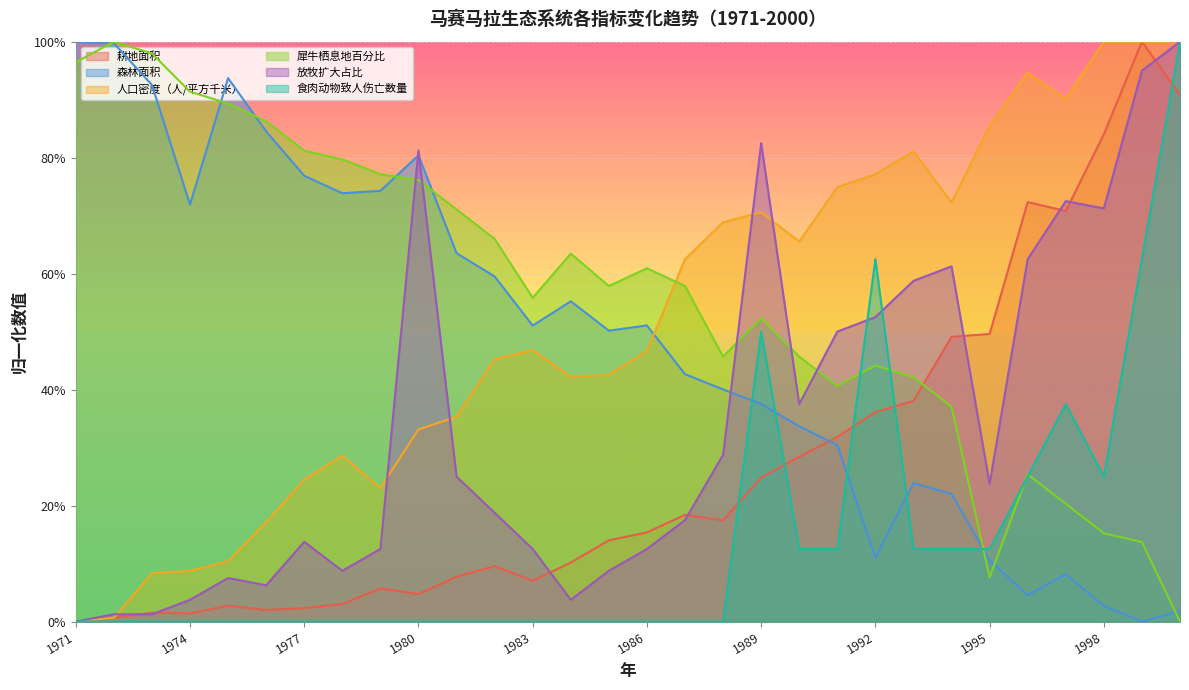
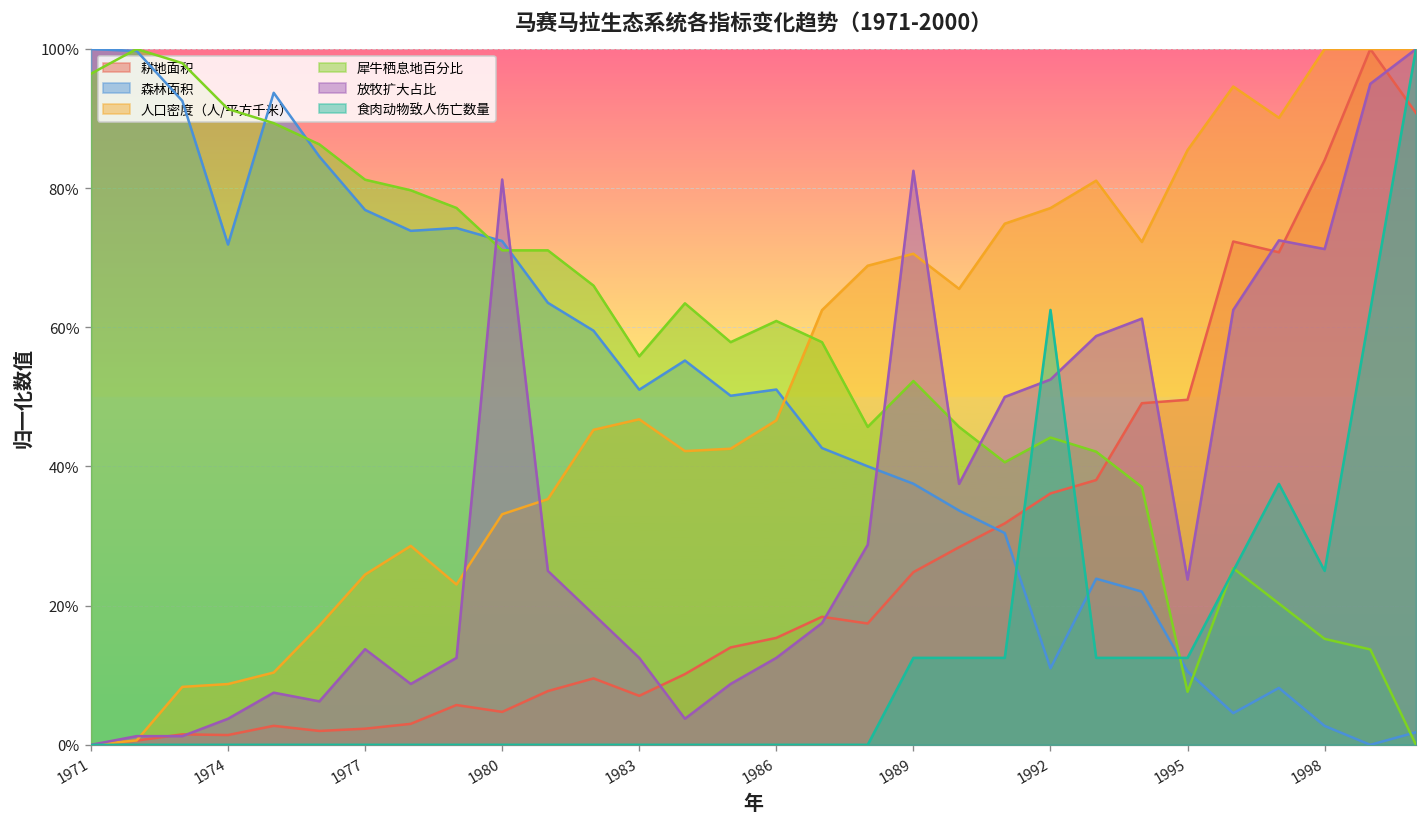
  {
    "森林面积": {
      "1971": "100%",
      "1974": "72%",
      "1977": "77%",
-     "1980": "80%",
+     "1980": "72%",
      "1983": "51%",
      "1986": "51%",
      "1989": "38%",
      "1992": "11%",
      "1995": "11%",
      "1998": "3%"
    },
    "犀牛栖息地百分比": {
      "1971": "96%",
      "1977": "81%",
-     "1980": "76%",
+     "1980": "71%",
      "1983": "56%",
      "1986": "61%",
      "1989": "52%",
      "1992": "44%",
      "1995": "8%",
      "1998": "15%"
    },
    "放牧扩大占比": {
      "1974": "4%",
      "1977": "14%",
      "1980": "81%",
      "1983": "13%",
      "1986": "13%",
      "1989": "83%",
      "1992": "52%",
      "1995": "24%",
      "1998": "71%"
    },
    "食肉动物致人伤亡数量": {
      "1974": "0%",
      "1977": "0%",
      "1980": "0%",
      "1983": "0%",
      "1986": "0%",
-     "1989": "50%",
+     "1989": "13%",
      "1992": "63%",
      "1995": "13%",
      "1998": "25%"
    }
  }
